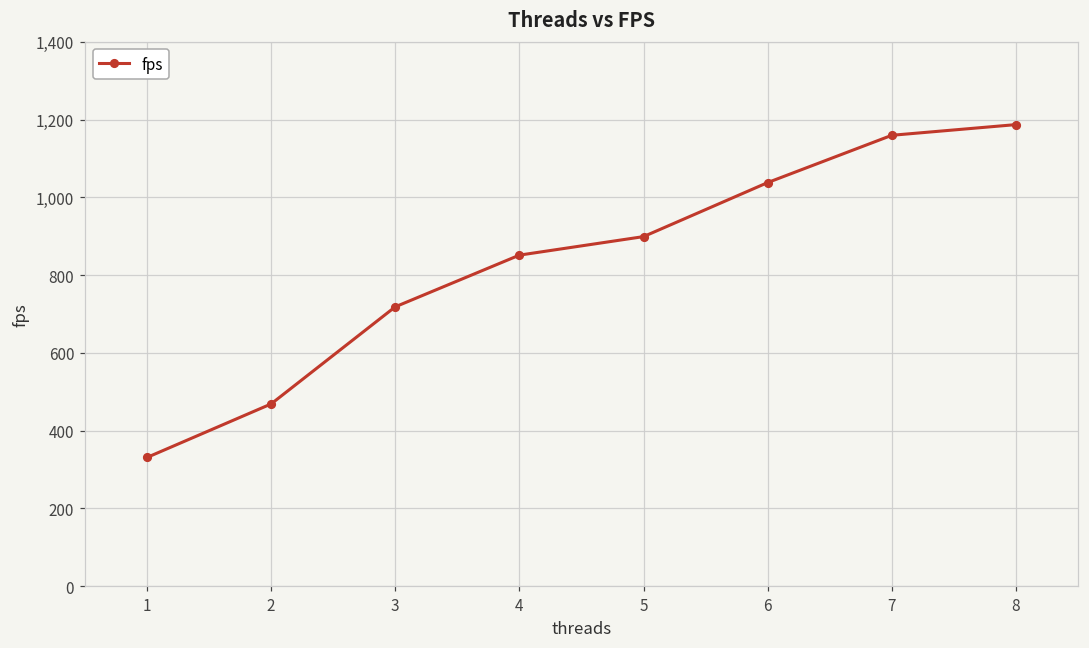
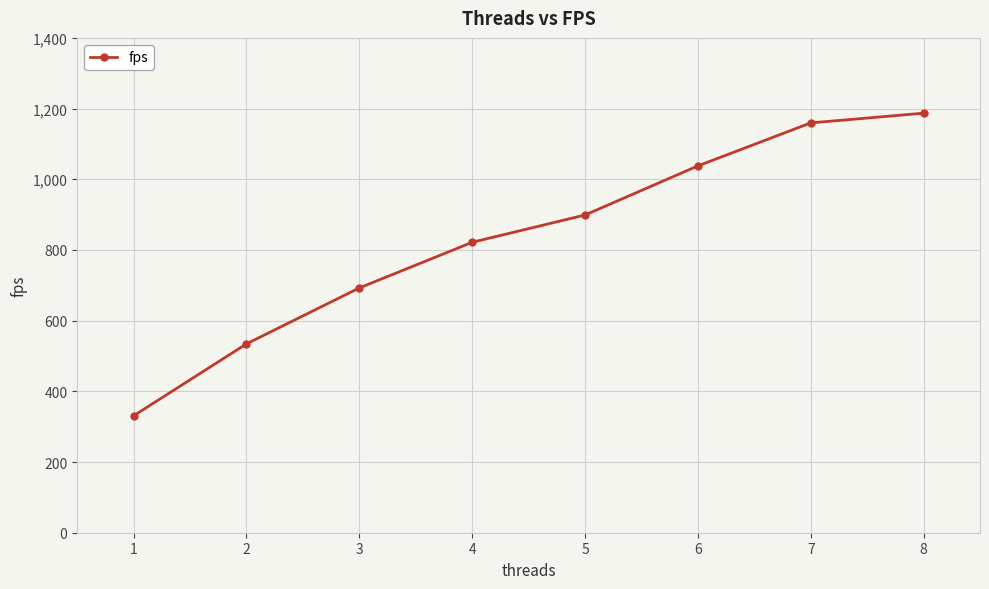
  {
    "1": "330",
-   "2": "470",
-   "3": "720",
-   "4": "850",
+   "2": "530",
+   "3": "690",
+   "4": "820",
    "5": "900",
    "6": "1,040",
    "7": "1,160",
    "8": "1,190"
  }
